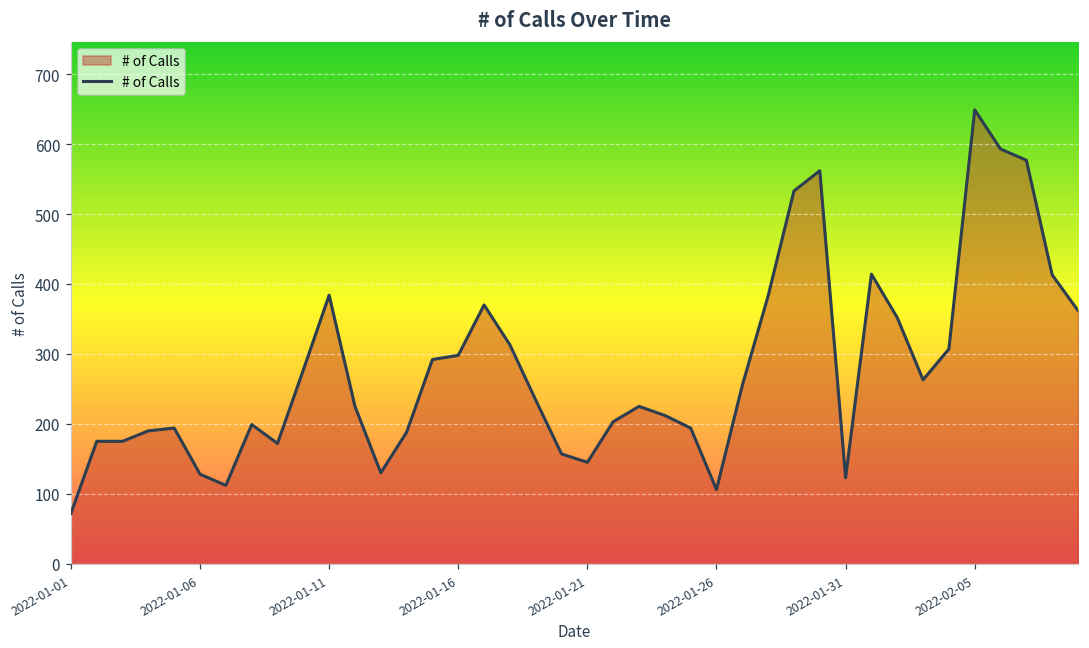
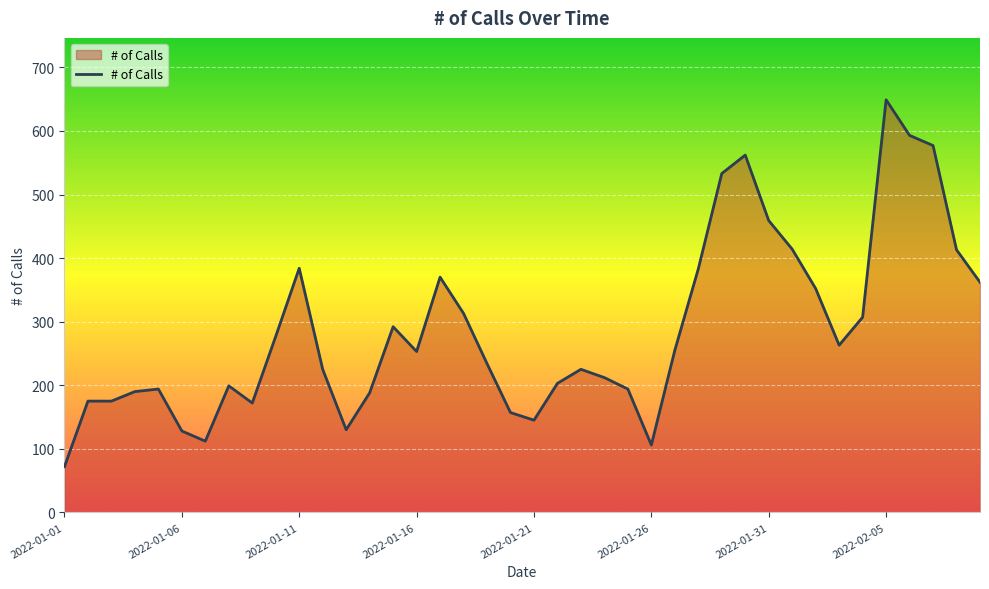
  {
    "2022-01-01": 70,
    "2022-01-06": 130,
    "2022-01-11": 380,
-   "2022-01-16": 300,
+   "2022-01-16": 250,
    "2022-01-21": 150,
    "2022-01-26": 110,
-   "2022-01-31": 120,
+   "2022-01-31": 460,
    "2022-02-05": 650
  }
